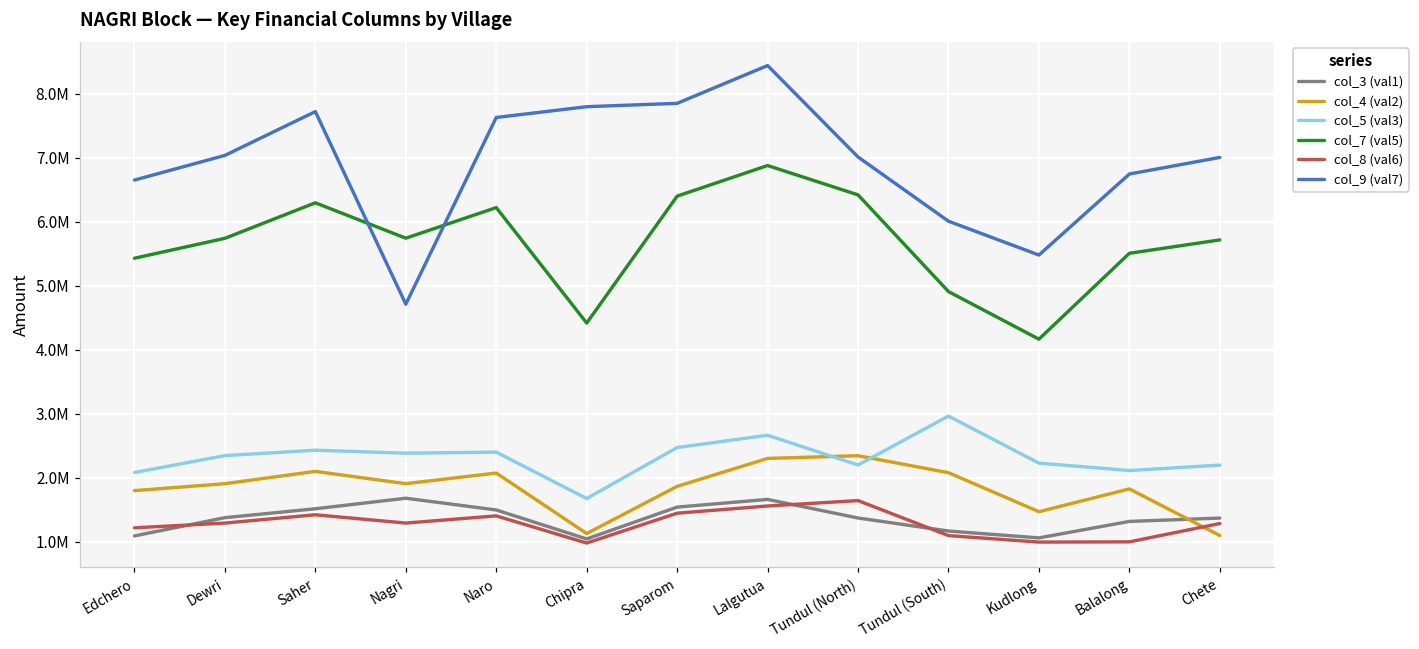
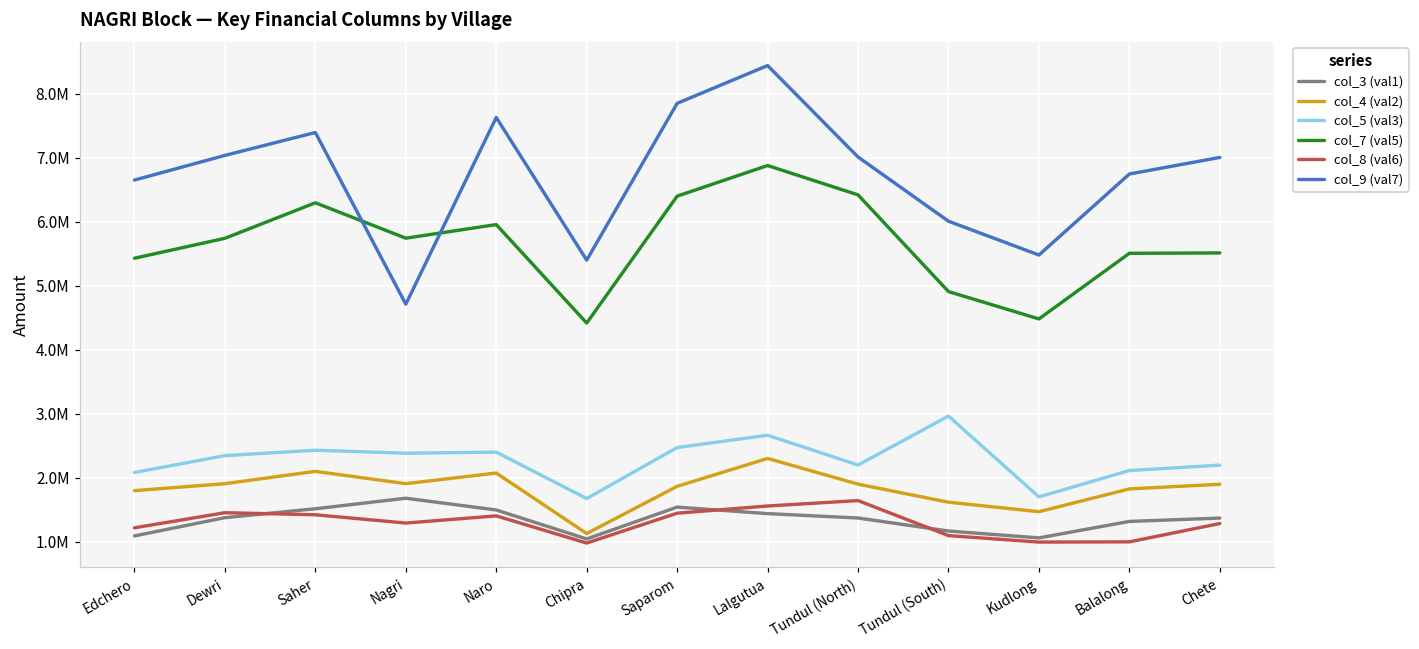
  {
    "col_3 (val1)": {
      "Edchero": 1100000,
      "Dewri": 1400000,
      "Saher": 1500000,
      "Nagri": 1700000,
      "Naro": 1500000,
      "Chipra": 1000000,
      "Saparom": 1500000,
-     "Lalgutua": 1700000,
+     "Lalgutua": 1400000,
      "Tundul (North)": 1400000,
      "Tundul (South)": 1200000,
      "Kudlong": 1100000,
      "Balalong": 1300000,
      "Chete": 1400000
    },
    "col_4 (val2)": {
      "Edchero": 1800000,
      "Dewri": 1900000,
      "Saher": 2100000,
      "Nagri": 1900000,
      "Naro": 2100000,
      "Chipra": 1100000,
      "Saparom": 1900000,
      "Lalgutua": 2300000,
-     "Tundul (North)": 2300000,
-     "Tundul (South)": 2100000,
+     "Tundul (North)": 1900000,
+     "Tundul (South)": 1600000,
      "Kudlong": 1500000,
      "Balalong": 1800000,
-     "Chete": 1100000
+     "Chete": 1900000
    },
    "col_5 (val3)": {
      "Edchero": 2100000,
      "Dewri": 2300000,
      "Saher": 2400000,
      "Nagri": 2400000,
      "Naro": 2400000,
      "Chipra": 1700000,
      "Saparom": 2500000,
      "Lalgutua": 2700000,
      "Tundul (North)": 2200000,
      "Tundul (South)": 3000000,
-     "Kudlong": 2200000,
+     "Kudlong": 1700000,
      "Balalong": 2100000,
      "Chete": 2200000
    },
    "col_7 (val5)": {
      "Edchero": 5400000,
      "Dewri": 5700000,
      "Saher": 6300000,
      "Nagri": 5700000,
-     "Naro": 6200000,
+     "Naro": 6000000,
      "Chipra": 4400000,
      "Saparom": 6400000,
      "Lalgutua": 6900000,
      "Tundul (North)": 6400000,
      "Tundul (South)": 4900000,
-     "Kudlong": 4200000,
+     "Kudlong": 4500000,
      "Balalong": 5500000,
-     "Chete": 5700000
+     "Chete": 5500000
    },
    "col_8 (val6)": {
      "Edchero": 1200000,
-     "Dewri": 1300000,
+     "Dewri": 1500000,
      "Saher": 1400000,
      "Nagri": 1300000,
      "Naro": 1400000,
      "Chipra": 1000000,
      "Saparom": 1400000,
      "Lalgutua": 1600000,
      "Tundul (North)": 1600000,
      "Tundul (South)": 1100000,
      "Kudlong": 1000000,
      "Balalong": 1000000,
      "Chete": 1300000
    },
    "col_9 (val7)": {
      "Edchero": 6700000,
      "Dewri": 7000000,
-     "Saher": 7700000,
+     "Saher": 7400000,
      "Nagri": 4700000,
      "Naro": 7600000,
-     "Chipra": 7800000,
+     "Chipra": 5400000,
      "Saparom": 7800000,
      "Lalgutua": 8400000,
      "Tundul (North)": 7000000,
      "Tundul (South)": 6000000,
      "Kudlong": 5500000,
      "Balalong": 6700000,
      "Chete": 7000000
    }
  }
